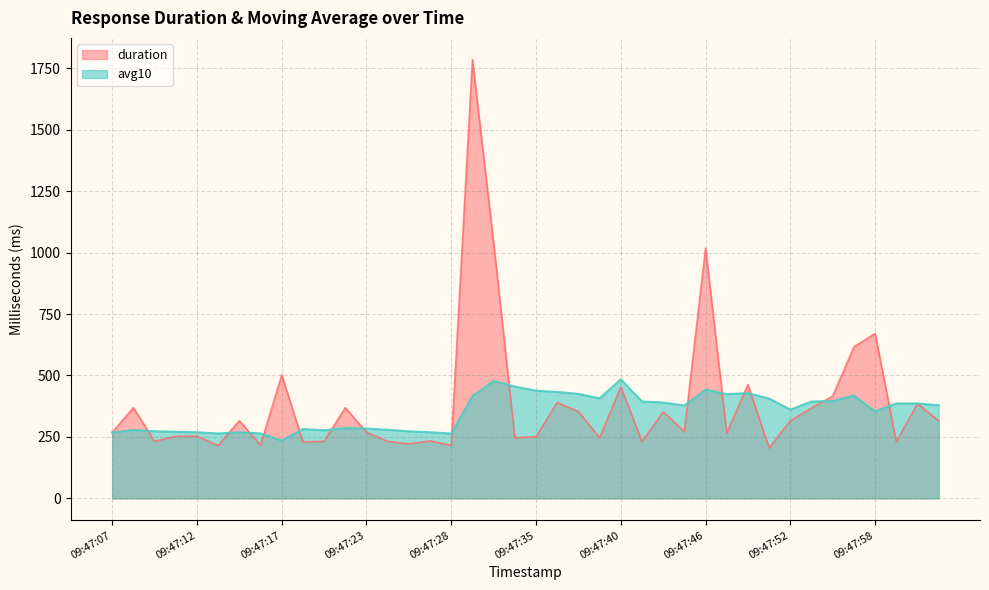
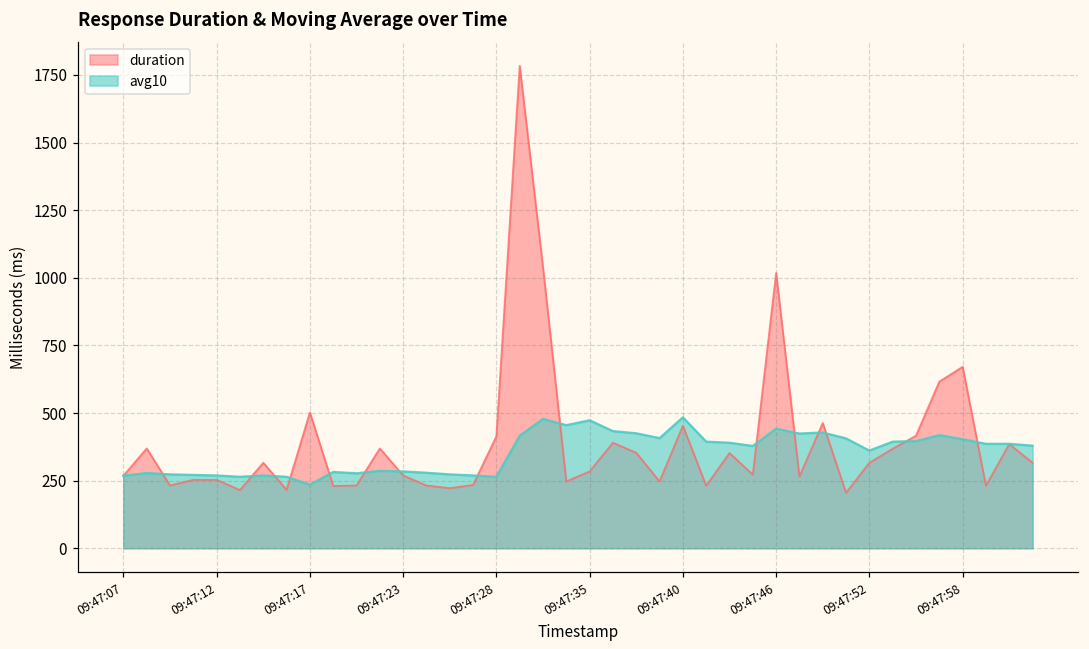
  {
    "duration": {
      "09:47:12": 250,
      "09:47:17": 500,
      "09:47:23": 270,
-     "09:47:28": 220,
-     "09:47:35": 250,
+     "09:47:28": 410,
+     "09:47:35": 280,
      "09:47:40": 450,
      "09:47:46": 1020,
      "09:47:52": 320,
      "09:47:58": 670
    },
    "avg10": {
      "09:47:12": 270,
      "09:47:17": 240,
      "09:47:23": 280,
      "09:47:28": 260,
-     "09:47:35": 440,
+     "09:47:35": 470,
      "09:47:40": 480,
      "09:47:46": 440,
      "09:47:52": 360,
-     "09:47:58": 350
+     "09:47:58": 400
    }
  }
